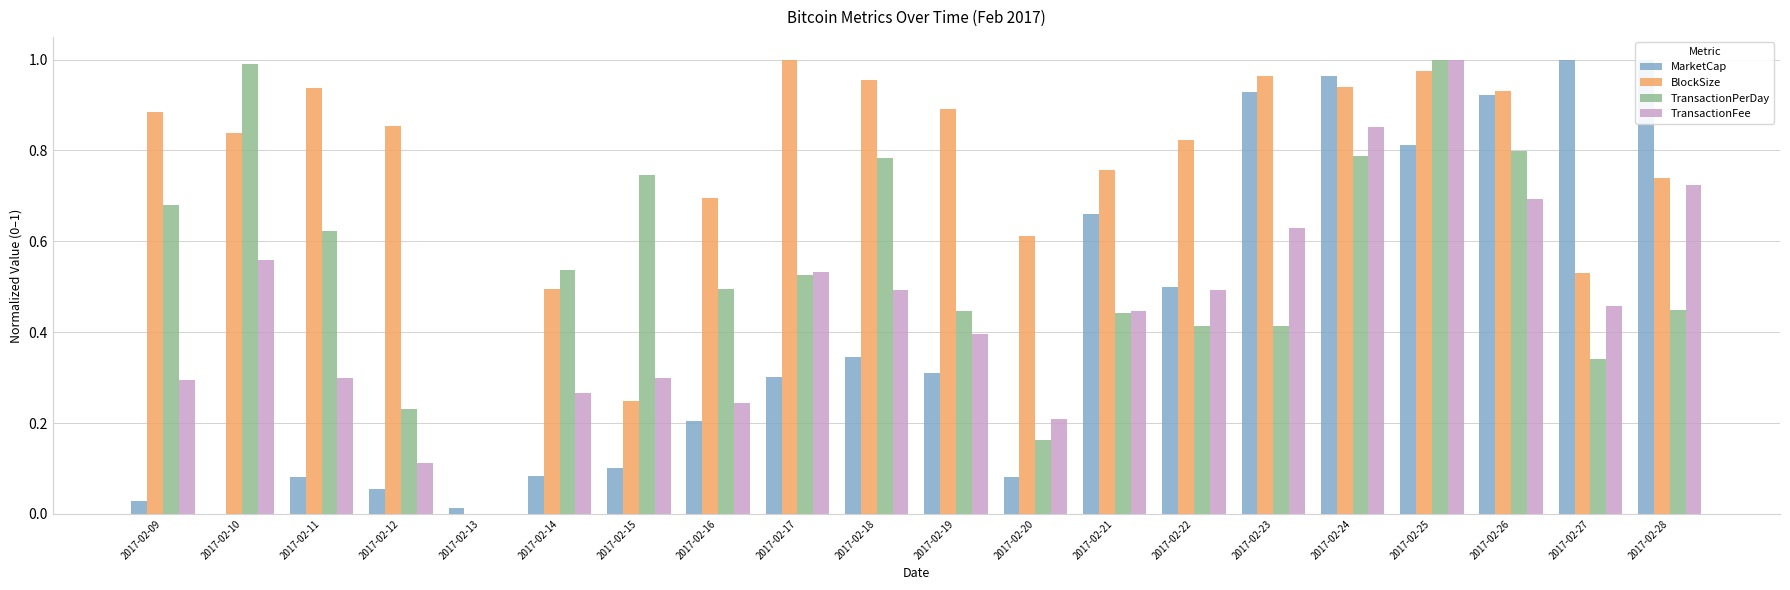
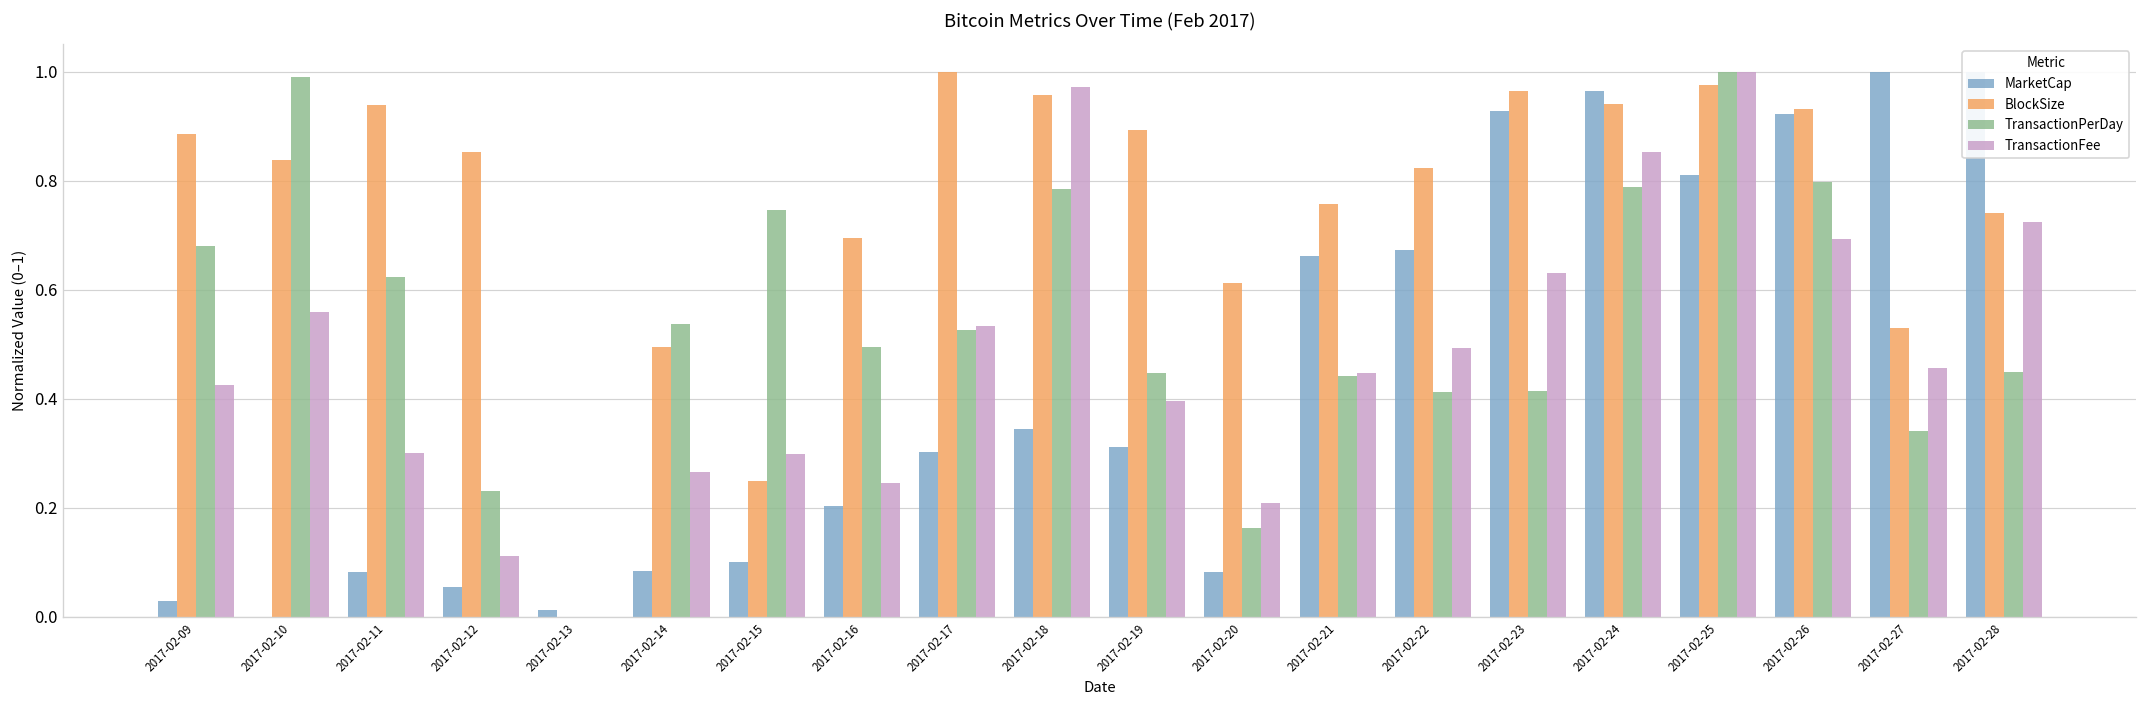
  {
    "MarketCap": {
      "2017-02-09": 0.03,
      "2017-02-10": 0.00,
      "2017-02-11": 0.08,
      "2017-02-12": 0.06,
      "2017-02-13": 0.01,
      "2017-02-14": 0.08,
      "2017-02-15": 0.10,
      "2017-02-16": 0.20,
      "2017-02-17": 0.30,
      "2017-02-18": 0.34,
      "2017-02-19": 0.31,
      "2017-02-20": 0.08,
      "2017-02-21": 0.66,
-     "2017-02-22": 0.50,
+     "2017-02-22": 0.67,
      "2017-02-23": 0.93,
      "2017-02-24": 0.96,
      "2017-02-25": 0.81,
      "2017-02-26": 0.92,
      "2017-02-27": 1.00
    },
    "BlockSize": {
      "2017-02-09": 0.88,
      "2017-02-10": 0.84,
      "2017-02-11": 0.94,
      "2017-02-12": 0.85,
      "2017-02-13": 0.00,
      "2017-02-14": 0.50,
      "2017-02-15": 0.25,
      "2017-02-16": 0.69,
      "2017-02-17": 1.00,
      "2017-02-18": 0.96,
      "2017-02-19": 0.89,
      "2017-02-20": 0.61,
      "2017-02-21": 0.76,
      "2017-02-22": 0.82,
      "2017-02-23": 0.96,
      "2017-02-24": 0.94,
      "2017-02-25": 0.97,
      "2017-02-26": 0.93,
      "2017-02-27": 0.53,
      "2017-02-28": 0.74
    },
    "TransactionPerDay": {
      "2017-02-09": 0.68,
      "2017-02-10": 0.99,
      "2017-02-11": 0.62,
      "2017-02-12": 0.23,
      "2017-02-13": 0.00,
      "2017-02-14": 0.54,
      "2017-02-15": 0.75,
      "2017-02-16": 0.49,
      "2017-02-17": 0.53,
      "2017-02-18": 0.78,
      "2017-02-19": 0.45,
      "2017-02-20": 0.16,
      "2017-02-21": 0.44,
      "2017-02-22": 0.41,
      "2017-02-23": 0.41,
      "2017-02-24": 0.79,
      "2017-02-25": 1.00,
      "2017-02-26": 0.80,
      "2017-02-27": 0.34,
      "2017-02-28": 0.45
    },
    "TransactionFee": {
-     "2017-02-09": 0.29,
+     "2017-02-09": 0.43,
      "2017-02-10": 0.56,
      "2017-02-11": 0.30,
      "2017-02-12": 0.11,
      "2017-02-13": 0.00,
      "2017-02-14": 0.27,
      "2017-02-15": 0.30,
      "2017-02-16": 0.24,
      "2017-02-17": 0.53,
-     "2017-02-18": 0.49,
+     "2017-02-18": 0.97,
      "2017-02-19": 0.40,
      "2017-02-20": 0.21,
      "2017-02-21": 0.45,
      "2017-02-22": 0.49,
      "2017-02-23": 0.63,
      "2017-02-24": 0.85,
      "2017-02-25": 1.00,
      "2017-02-26": 0.69,
      "2017-02-27": 0.46,
      "2017-02-28": 0.72
    }
  }
